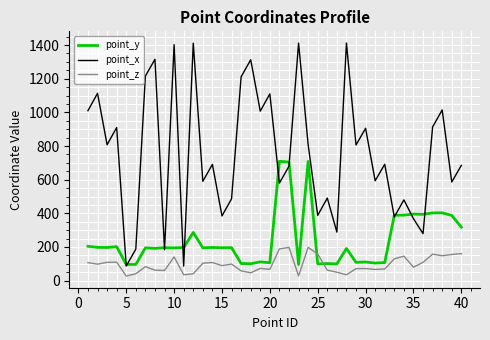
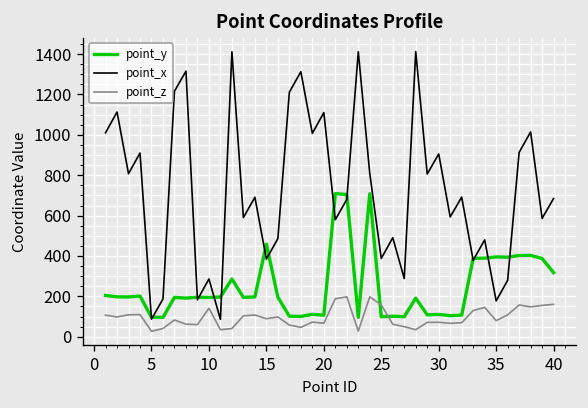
  {
    "point_y": {
      "10": 190,
-     "15": 200,
+     "15": 460,
      "20": 110,
      "25": 100,
      "30": 110,
      "35": 400,
      "40": 320
    },
    "point_x": {
-     "10": 1400,
+     "10": 290,
      "15": 380,
      "20": 1110,
      "25": 390,
      "30": 910,
-     "35": 370,
+     "35": 180,
      "40": 680
    },
    "point_z": {
      "5": 30,
      "10": 140,
      "15": 90,
      "20": 70,
      "25": 160,
      "30": 70,
      "35": 80,
      "40": 160
    }
  }
